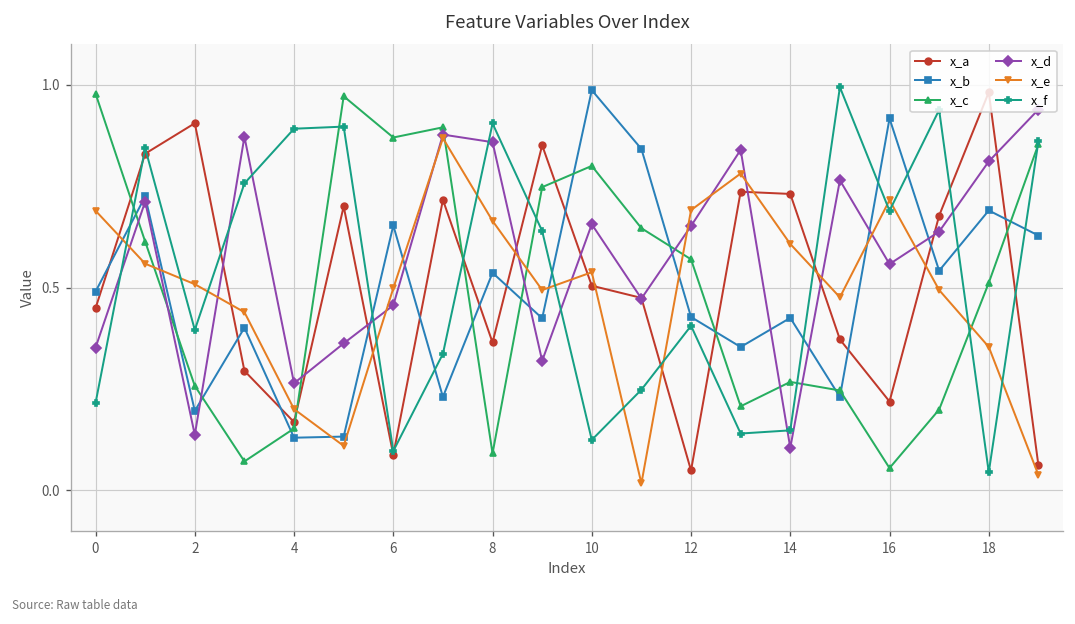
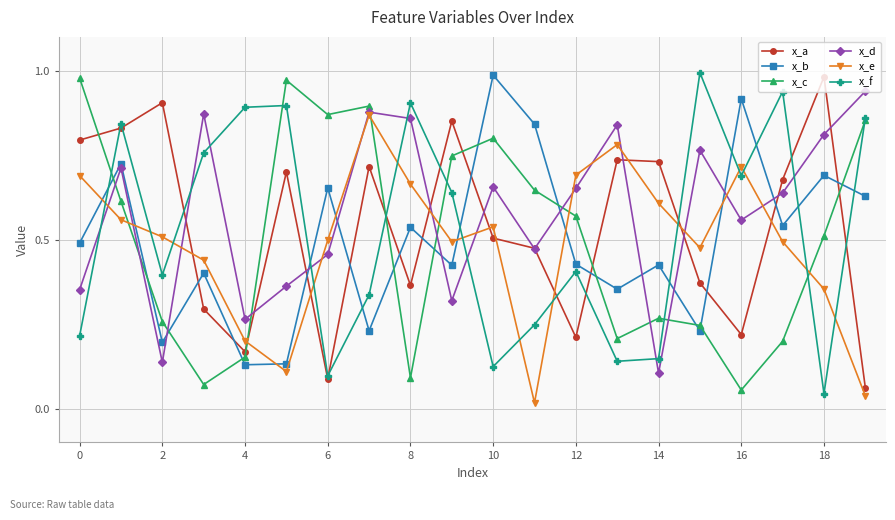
  {
    "x_a": {
-     "0": 0.45,
+     "0": 0.79,
      "2": 0.91,
      "4": 0.17,
      "6": 0.09,
      "8": 0.36,
      "10": 0.50,
-     "12": 0.05,
+     "12": 0.21,
      "14": 0.73,
      "16": 0.22
    },
    "x_b": {
      "0": 0.49,
      "2": 0.20,
      "4": 0.13,
      "6": 0.65,
      "8": 0.54,
      "10": 0.99,
      "12": 0.43,
      "14": 0.43,
      "16": 0.92,
      "18": 0.69
    },
    "x_d": {
      "0": 0.35,
      "2": 0.14,
      "4": 0.26,
      "6": 0.46,
      "8": 0.86,
      "10": 0.66,
      "12": 0.65,
      "14": 0.10,
      "16": 0.56,
      "18": 0.81
    },
    "x_e": {
      "0": 0.69,
      "2": 0.51,
      "4": 0.20,
      "6": 0.50,
      "8": 0.66,
      "10": 0.54,
      "12": 0.69,
      "14": 0.61,
      "16": 0.72,
      "18": 0.35
    }
  }
